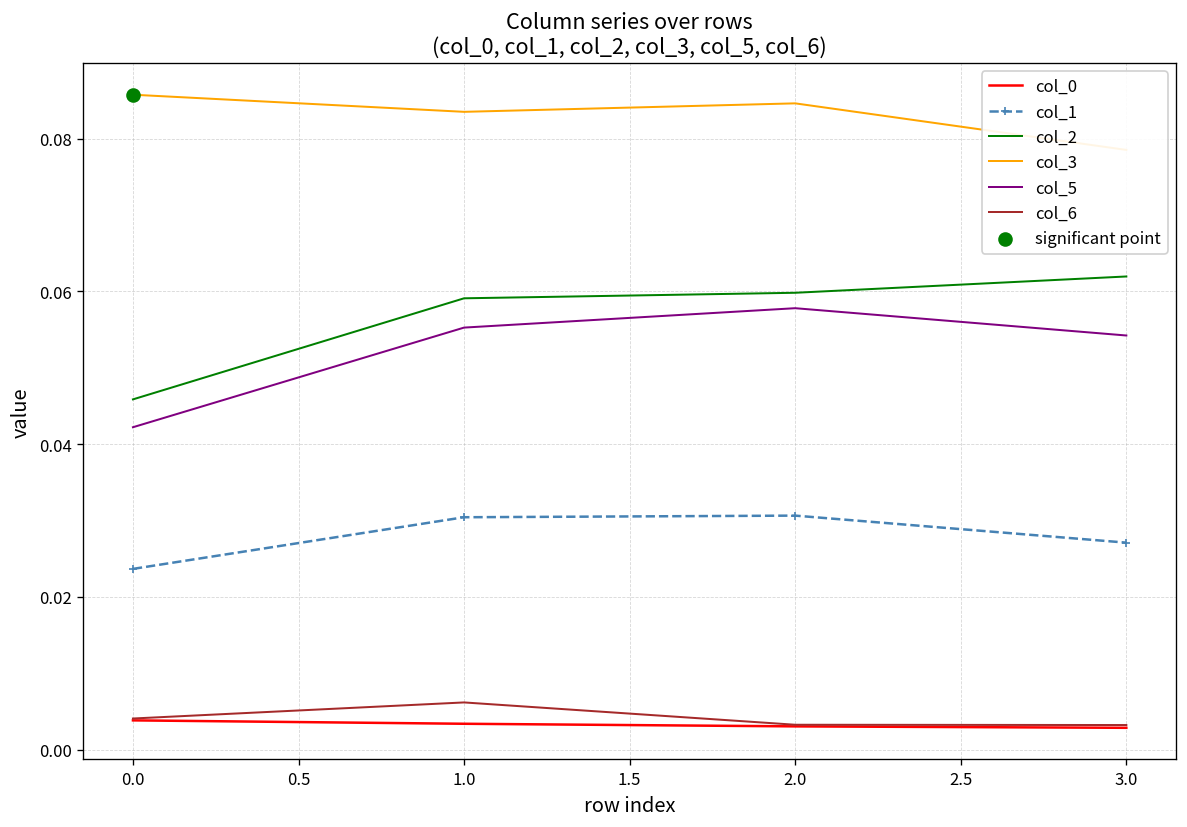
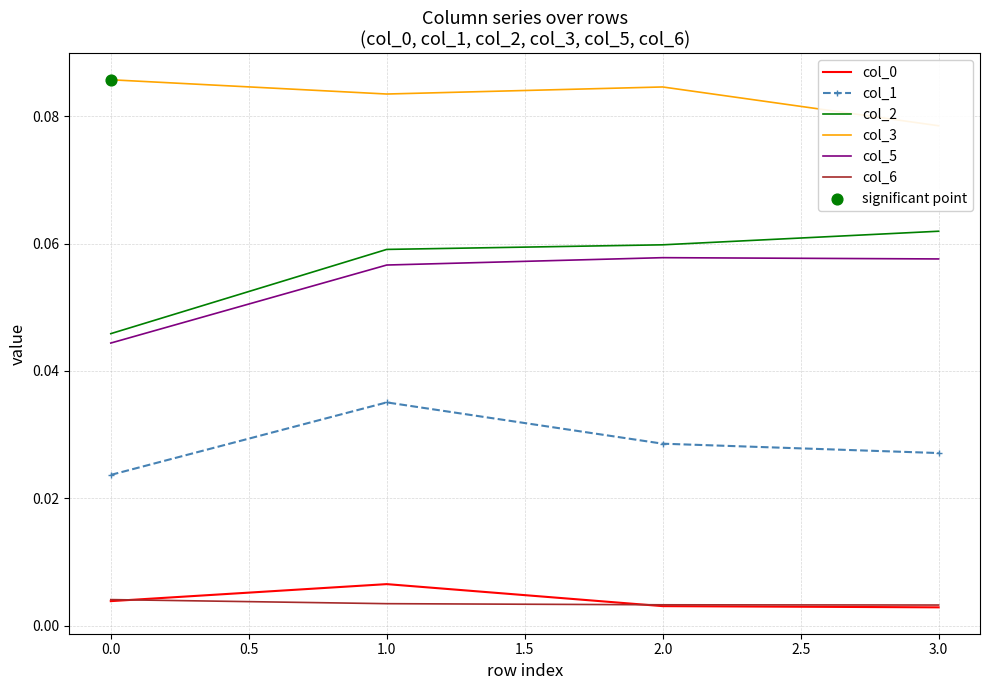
  {
    "col_0": {
-     "1.0": 0.003
+     "1.0": 0.007
    },
    "col_1": {
      "0.0": 0.024,
-     "1.0": 0.030,
-     "2.0": 0.031,
+     "1.0": 0.035,
+     "2.0": 0.029,
      "3.0": 0.027
    },
    "col_3": {
      "1.0": 0.084,
      "2.0": 0.085
    },
    "col_5": {
-     "0.0": 0.042,
-     "1.0": 0.055,
+     "0.0": 0.044,
+     "1.0": 0.057,
      "2.0": 0.058,
-     "3.0": 0.054
+     "3.0": 0.058
    },
    "col_6": {
-     "1.0": 0.006
+     "1.0": 0.003
    }
  }
